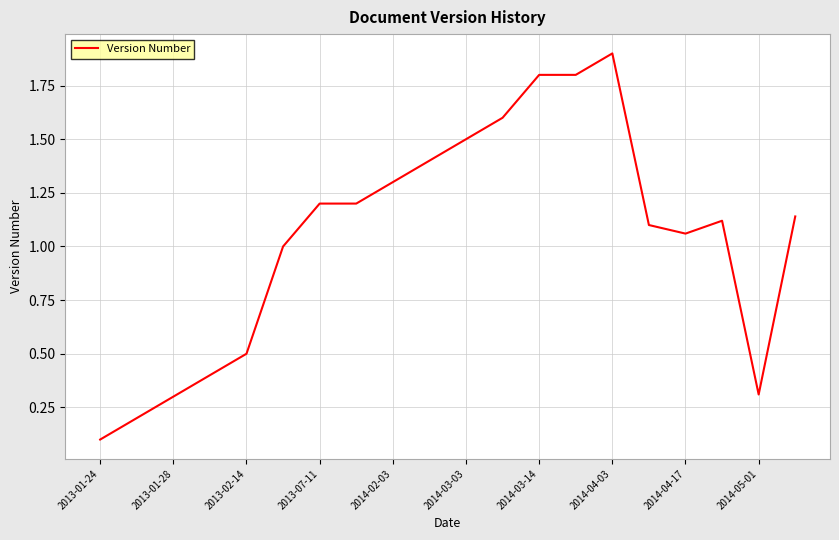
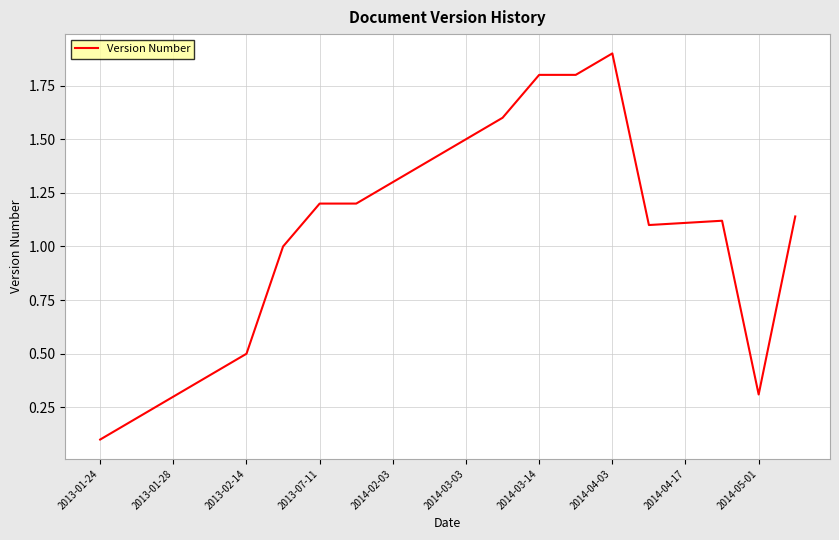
  {
    "2013-01-24": 0.10,
    "2013-01-28": 0.30,
    "2013-02-14": 0.50,
    "2013-07-11": 1.20,
    "2014-02-03": 1.30,
    "2014-03-03": 1.50,
    "2014-03-14": 1.80,
    "2014-04-03": 1.90,
-   "2014-04-17": 1.06,
+   "2014-04-17": 1.11,
    "2014-05-01": 0.31
  }
